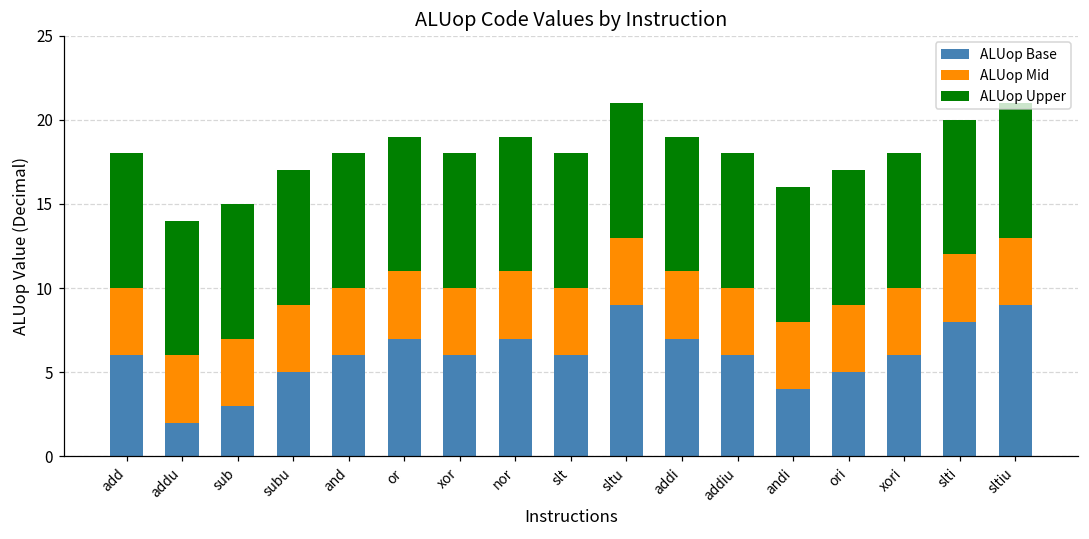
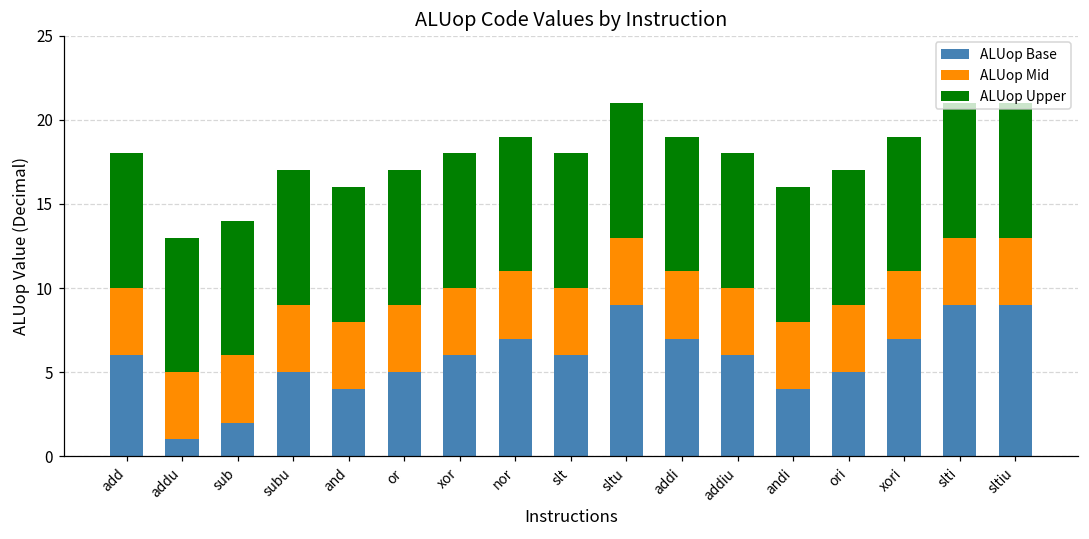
  {
    "ALUop Base": {
      "add": 6,
-     "addu": 2,
-     "sub": 3,
+     "addu": 1,
+     "sub": 2,
      "subu": 5,
-     "and": 6,
-     "or": 7,
+     "and": 4,
+     "or": 5,
      "xor": 6,
      "nor": 7,
      "slt": 6,
      "sltu": 9,
      "addi": 7,
      "addiu": 6,
      "andi": 4,
      "ori": 5,
-     "xori": 6,
-     "slti": 8,
+     "xori": 7,
+     "slti": 9,
      "sltiu": 9
    },
    "ALUop Mid": {
      "add": 4,
      "addu": 4,
      "sub": 4,
      "subu": 4,
      "and": 4,
      "or": 4,
      "xor": 4,
      "nor": 4,
      "slt": 4,
      "sltu": 4,
      "addi": 4,
      "addiu": 4,
      "andi": 4,
      "ori": 4,
      "xori": 4,
      "slti": 4,
      "sltiu": 4
    },
    "ALUop Upper": {
      "add": 8,
      "addu": 8,
      "sub": 8,
      "subu": 8,
      "and": 8,
      "or": 8,
      "xor": 8,
      "nor": 8,
      "slt": 8,
      "sltu": 8,
      "addi": 8,
      "addiu": 8,
      "andi": 8,
      "ori": 8,
      "xori": 8
    }
  }
